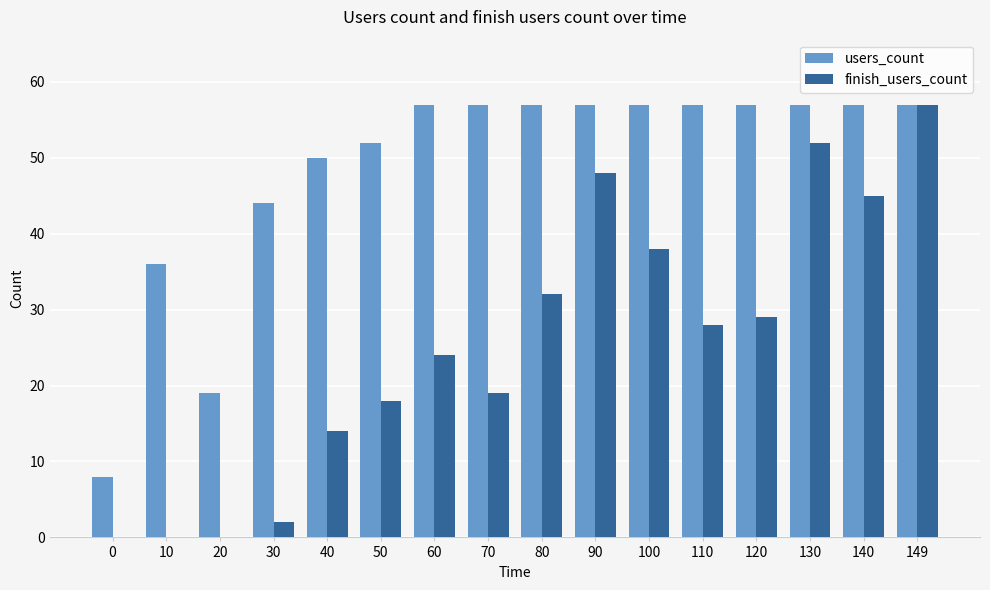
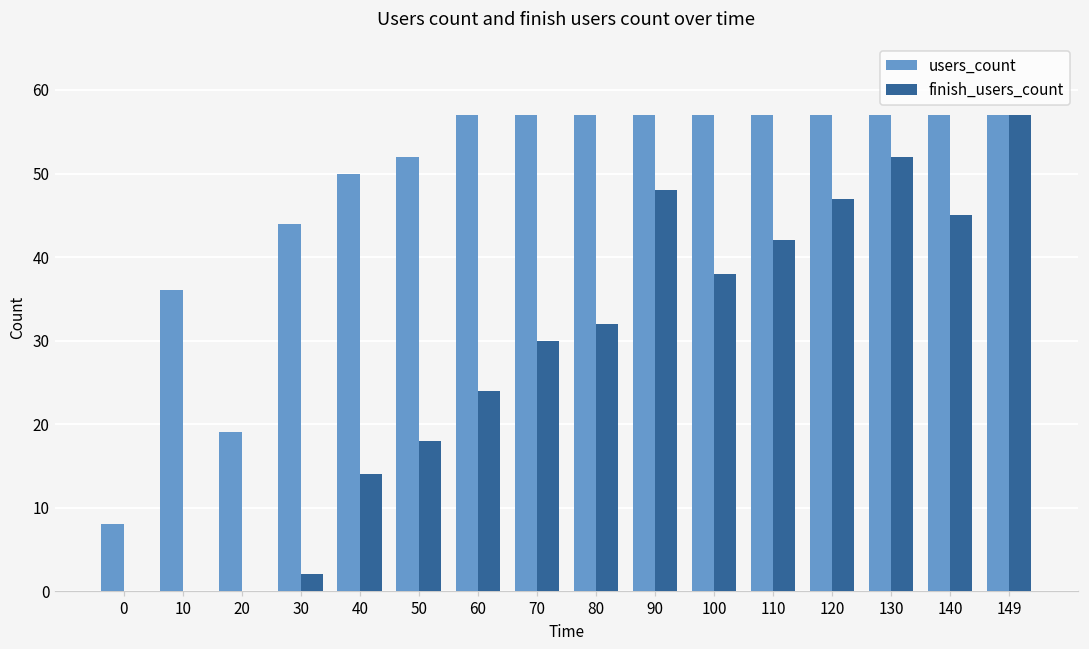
  {
    "users_count": {
      "0": 8,
      "10": 36,
      "20": 19,
      "30": 44,
      "40": 50,
      "50": 52,
      "60": 57,
      "70": 57,
      "80": 57,
      "90": 57,
      "100": 57,
      "110": 57,
      "120": 57,
      "130": 57,
      "140": 57,
      "149": 57
    },
    "finish_users_count": {
      "0": 0,
      "10": 0,
      "20": 0,
      "30": 2,
      "40": 14,
      "50": 18,
      "60": 24,
-     "70": 19,
+     "70": 30,
      "80": 32,
      "90": 48,
      "100": 38,
-     "110": 28,
-     "120": 29,
+     "110": 42,
+     "120": 47,
      "130": 52,
      "140": 45,
      "149": 57
    }
  }
